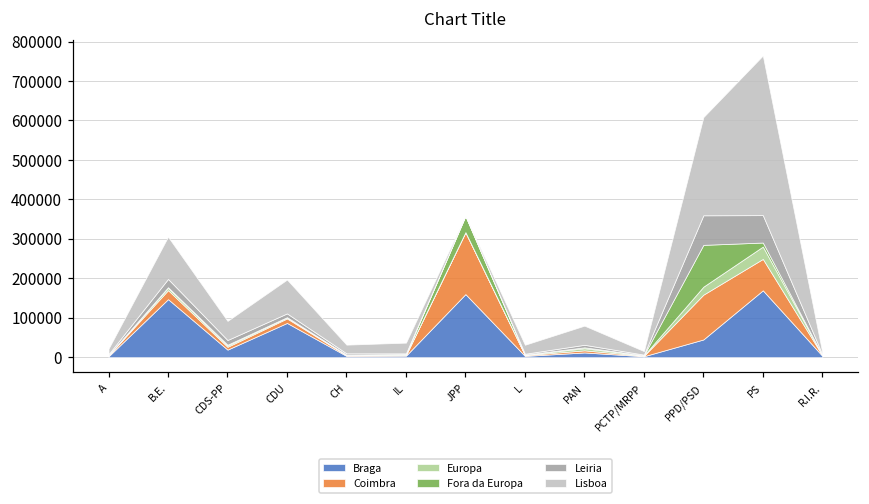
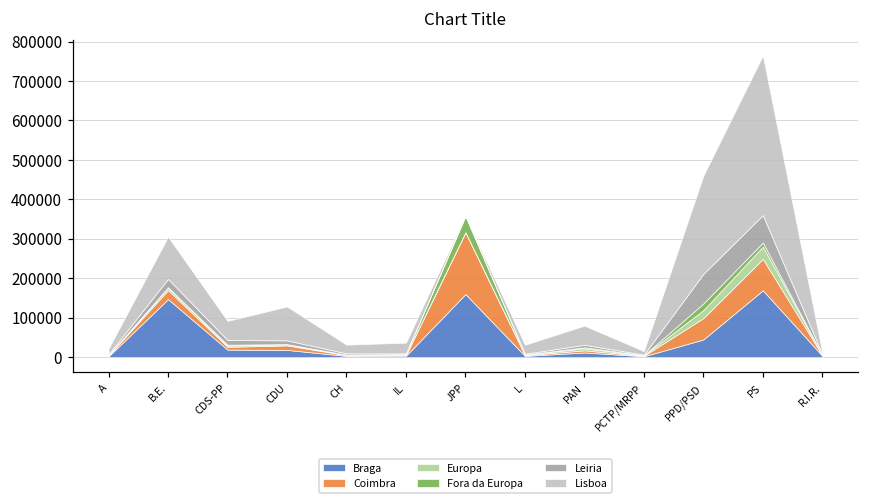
  {
    "Braga": {
      "B.E.": 150000,
      "CDS-PP": 20000,
-     "CDU": 90000,
+     "CDU": 20000,
      "JPP": 160000,
      "PPD/PSD": 40000,
      "PS": 170000
    },
    "Coimbra": {
-     "PPD/PSD": 110000,
+     "PPD/PSD": 50000,
      "PS": 80000
    },
    "Fora da Europa": {
-     "PPD/PSD": 110000,
+     "PPD/PSD": 20000,
      "PS": 10000
    }
  }
